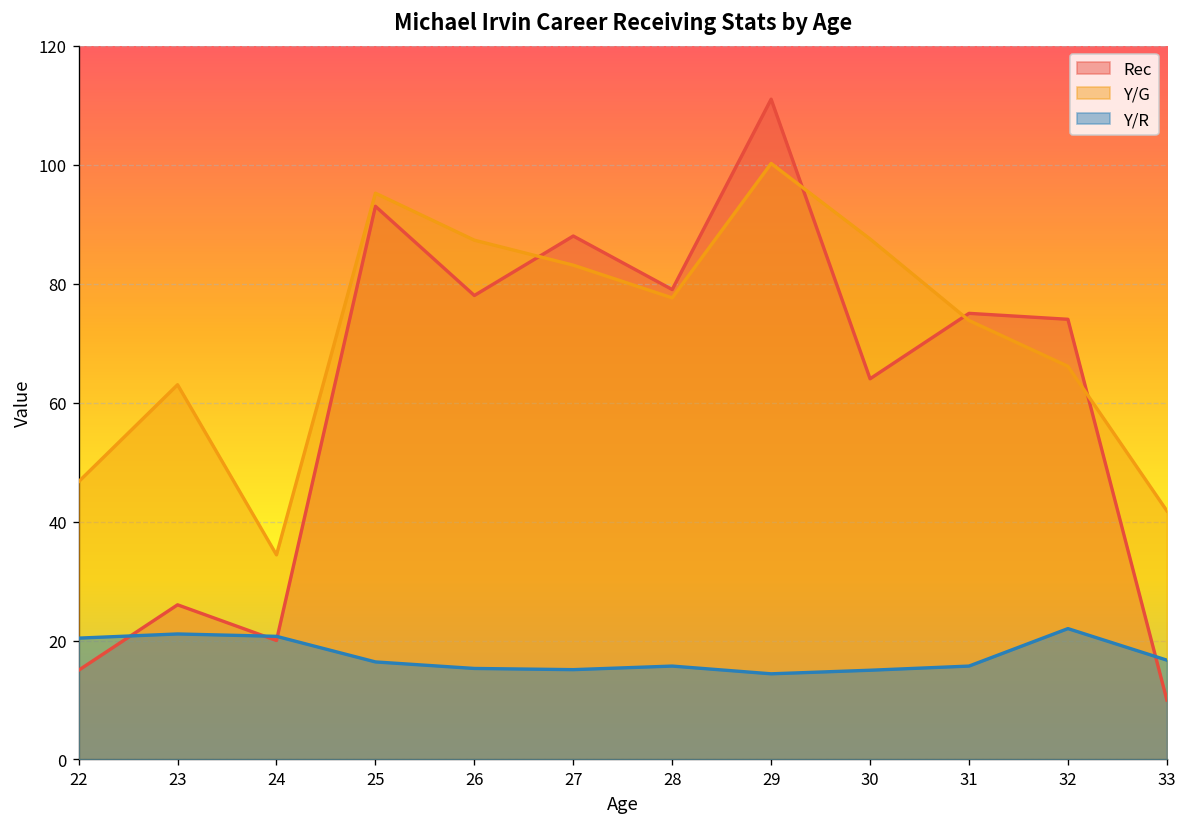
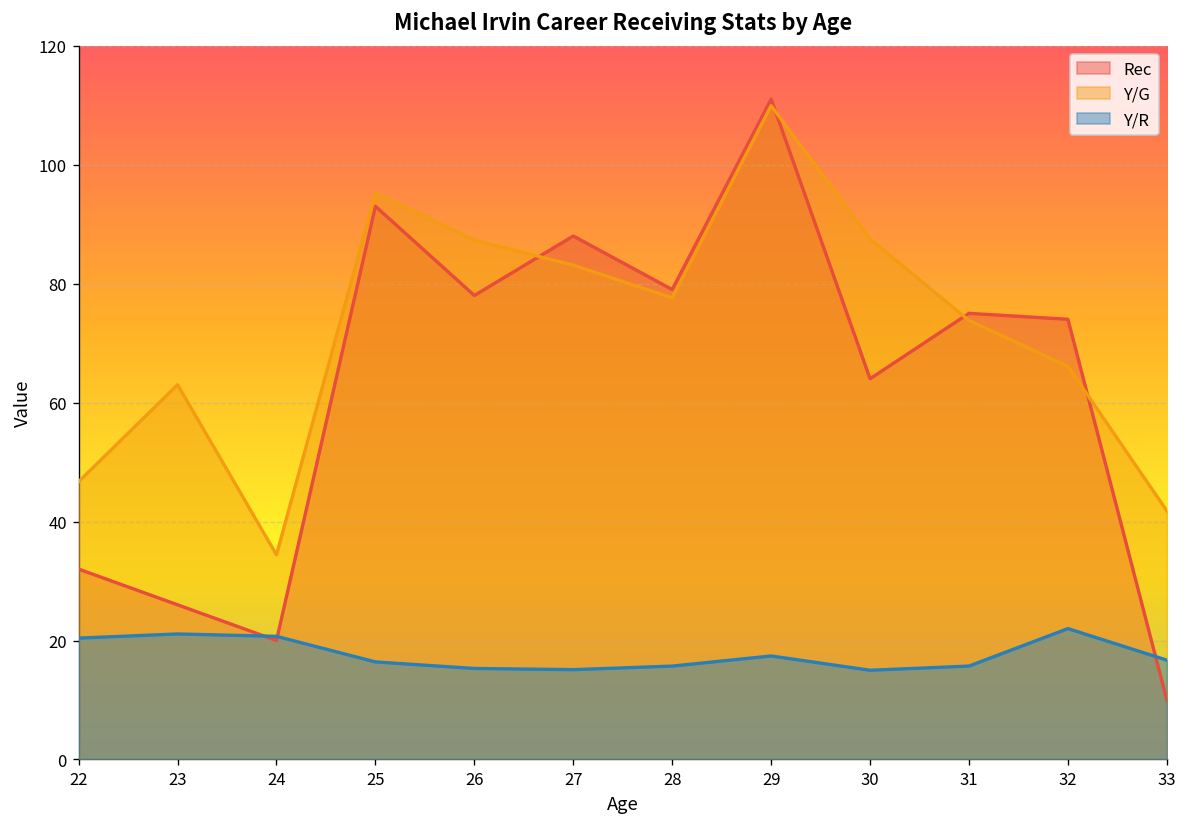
  {
    "Rec": {
-     "22": 15,
+     "22": 32,
      "23": 26,
      "24": 20,
      "25": 93,
      "26": 78,
      "27": 88,
      "28": 79,
      "29": 111,
      "30": 64,
      "31": 75,
      "32": 74,
      "33": 10
    },
    "Y/G": {
      "22": 47,
      "23": 63,
      "24": 34,
      "25": 95,
      "26": 87,
      "27": 83,
      "28": 78,
-     "29": 100,
+     "29": 110,
      "30": 88,
      "31": 74,
      "32": 66,
      "33": 42
    },
    "Y/R": {
      "22": 20,
      "23": 21,
      "24": 21,
      "25": 16,
      "26": 15,
      "27": 15,
      "28": 16,
-     "29": 14,
+     "29": 17,
      "30": 15,
      "31": 16,
      "32": 22,
      "33": 17
    }
  }
